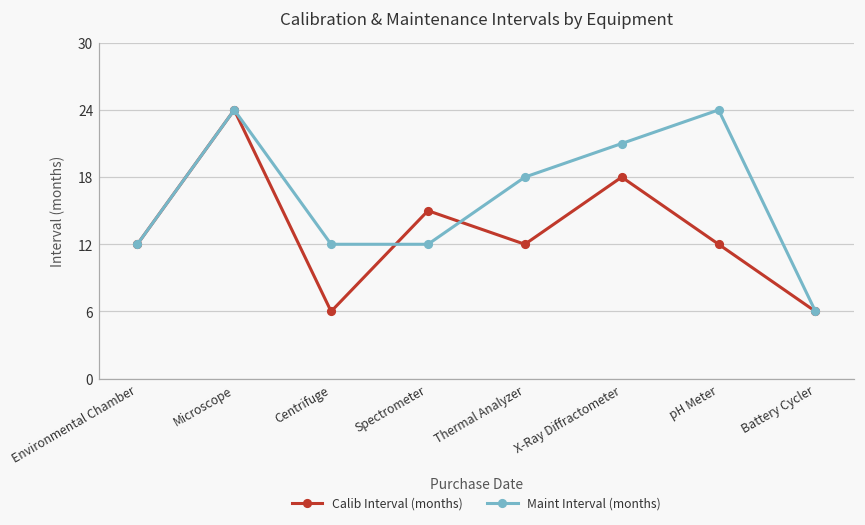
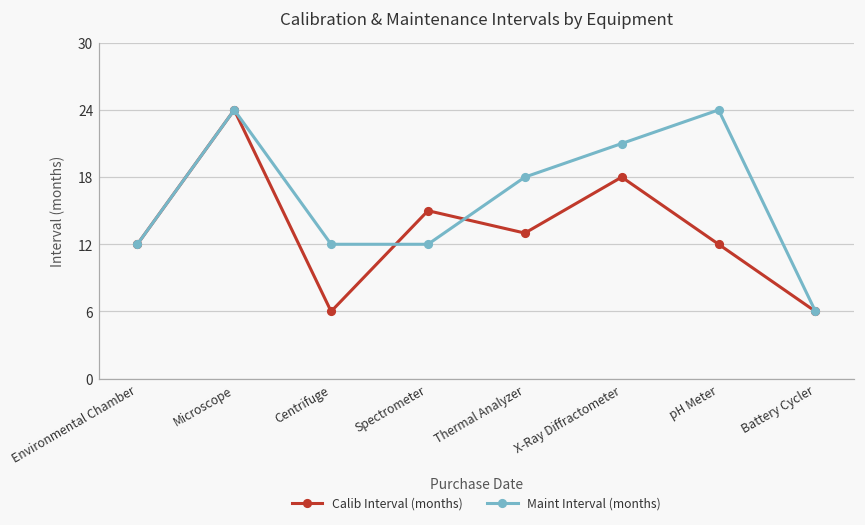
  {
    "Calib Interval (months)": {
      "Centrifuge": 6,
      "Spectrometer": 15,
-     "Thermal Analyzer": 12,
+     "Thermal Analyzer": 13,
      "X-Ray Diffractometer": 18,
      "pH Meter": 12
    },
    "Maint Interval (months)": {
      "Centrifuge": 12,
      "Spectrometer": 12,
      "Thermal Analyzer": 18,
      "X-Ray Diffractometer": 21,
      "pH Meter": 24
    }
  }
